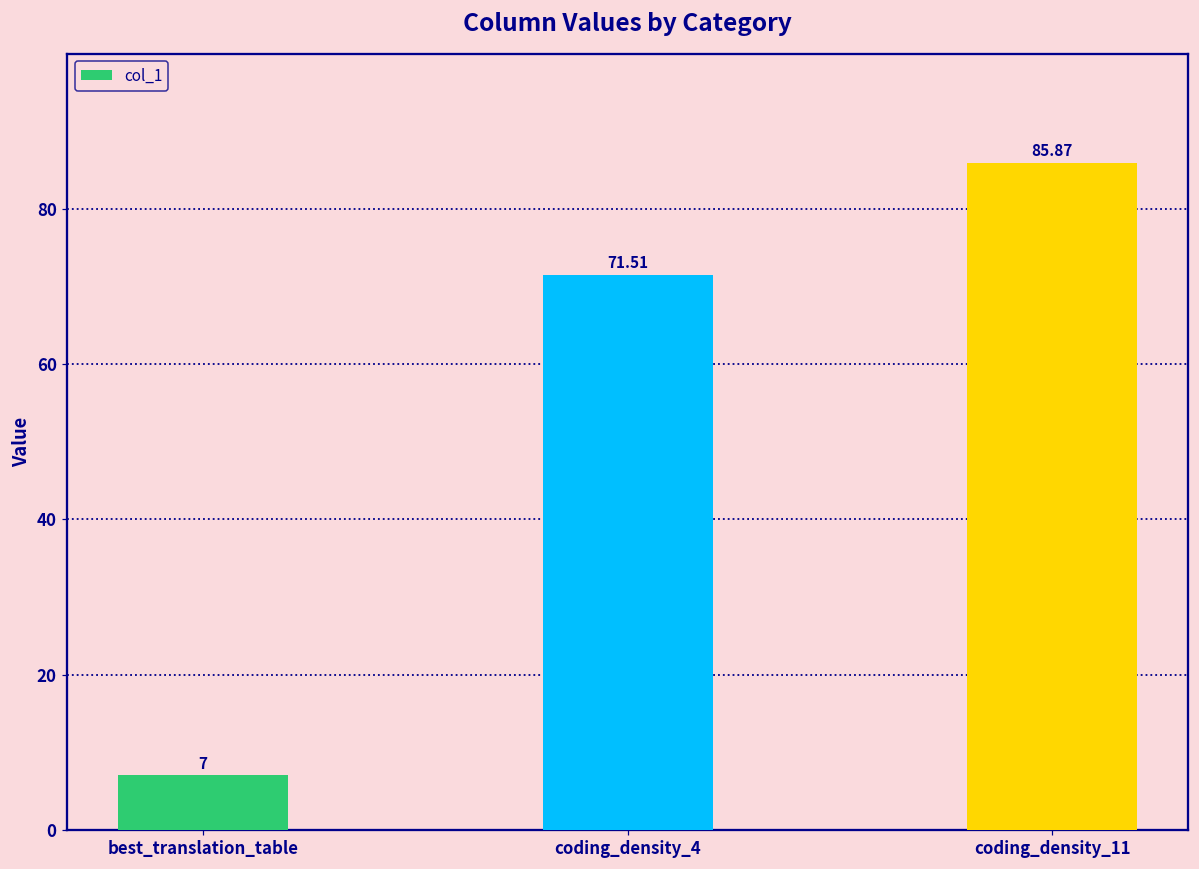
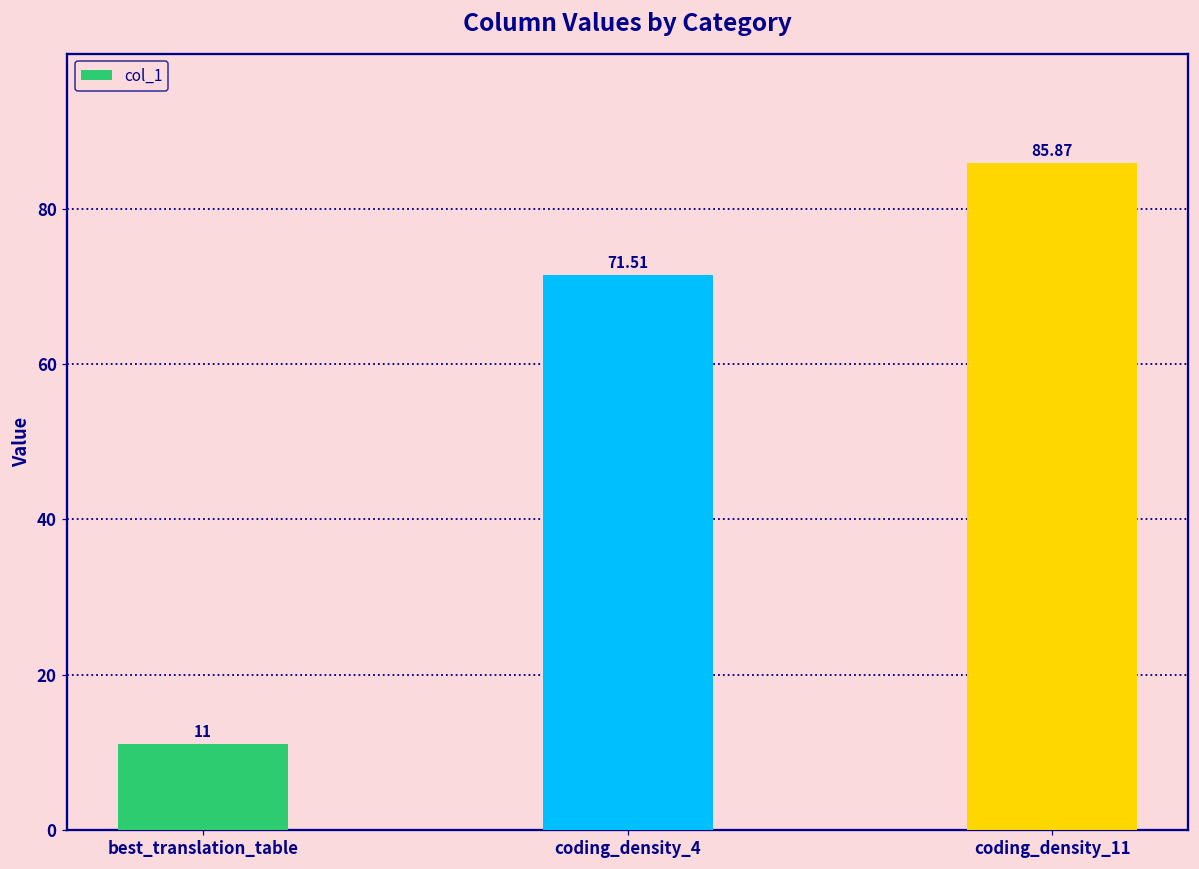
  {
-   "best_translation_table": 7,
+   "best_translation_table": 11,
    "coding_density_4": 71.51,
    "coding_density_11": 85.87
  }
